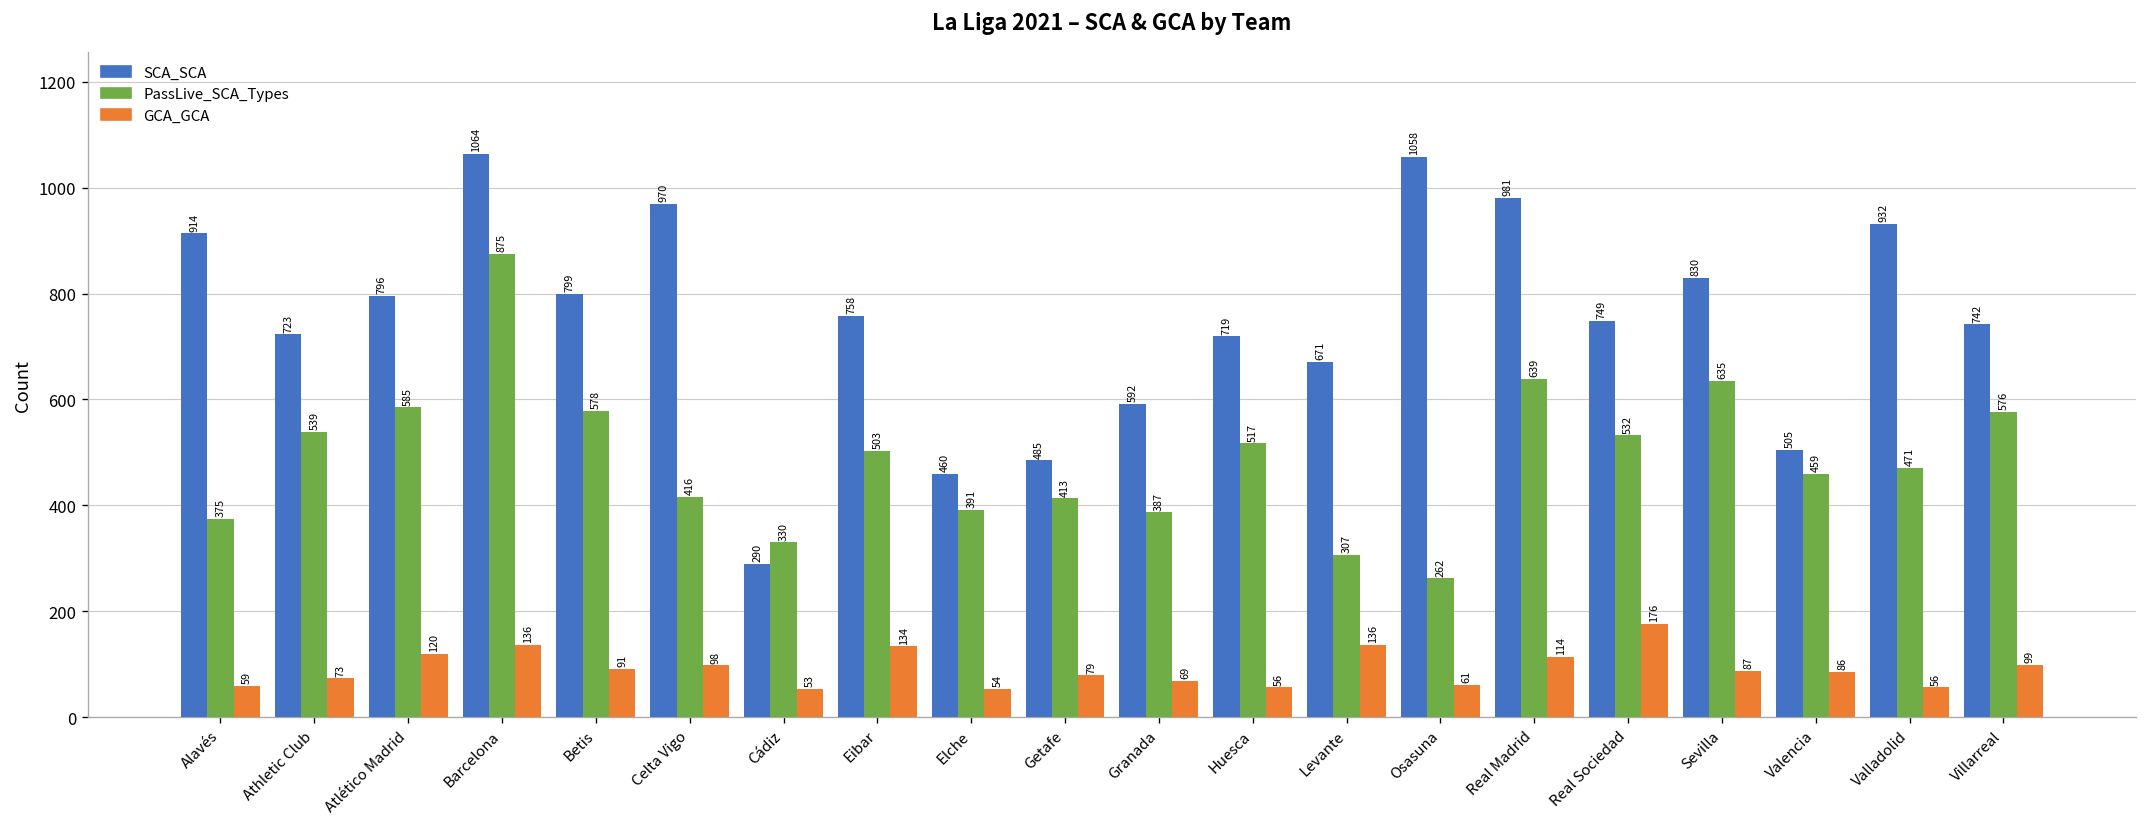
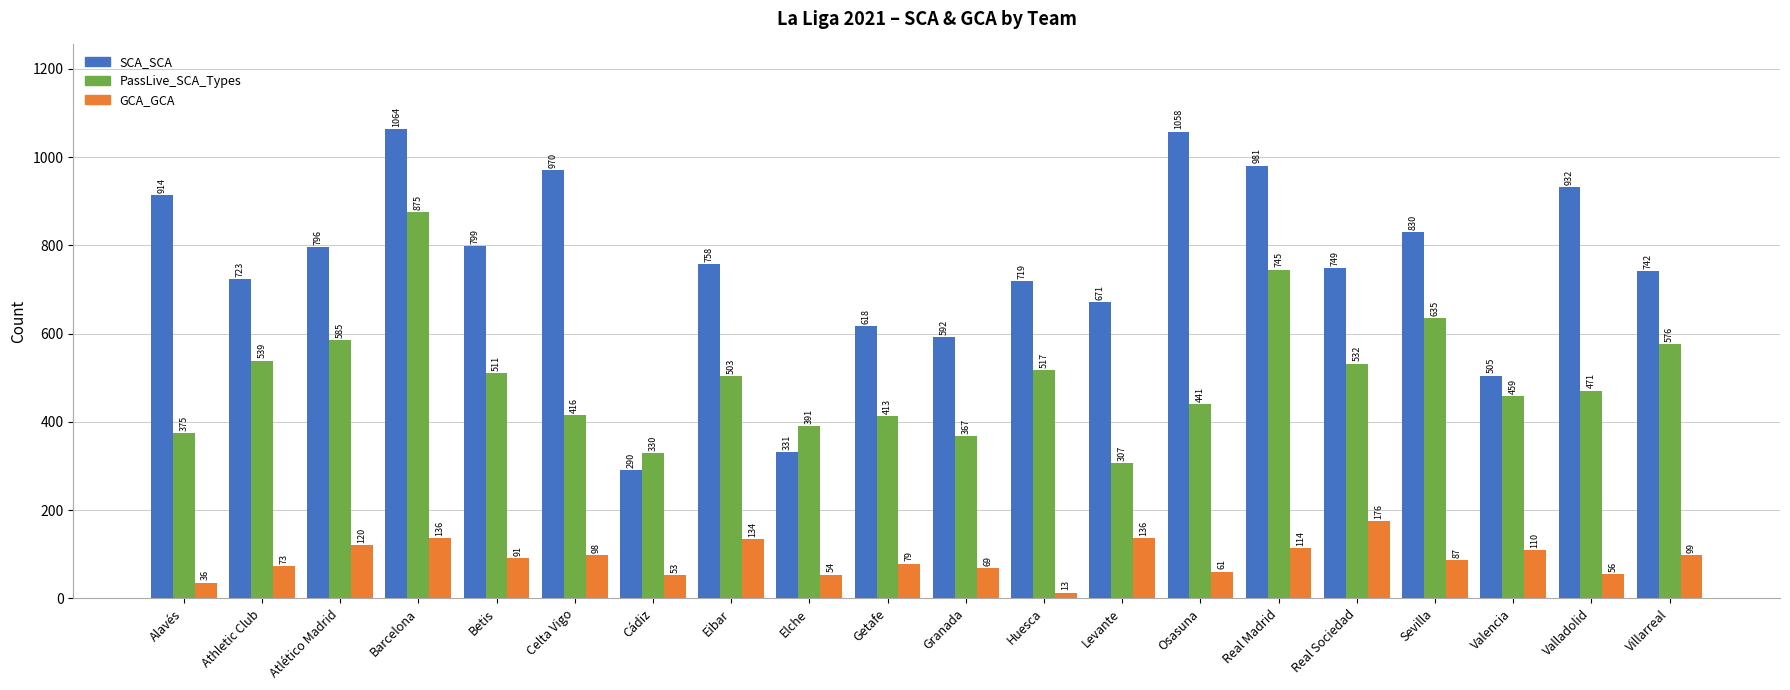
  {
    "SCA_SCA": {
      "Alavés": 914,
      "Athletic Club": 723,
      "Atlético Madrid": 796,
      "Barcelona": 1064,
      "Betis": 799,
      "Celta Vigo": 970,
      "Cádiz": 290,
      "Eibar": 758,
-     "Elche": 460,
-     "Getafe": 485,
+     "Elche": 331,
+     "Getafe": 618,
      "Granada": 592,
      "Huesca": 719,
      "Levante": 671,
      "Osasuna": 1058,
      "Real Madrid": 981,
      "Real Sociedad": 749,
      "Sevilla": 830,
      "Valencia": 505,
      "Valladolid": 932,
      "Villarreal": 742
    },
    "PassLive_SCA_Types": {
      "Alavés": 375,
      "Athletic Club": 539,
      "Atlético Madrid": 585,
      "Barcelona": 875,
-     "Betis": 578,
+     "Betis": 511,
      "Celta Vigo": 416,
      "Cádiz": 330,
      "Eibar": 503,
      "Elche": 391,
      "Getafe": 413,
-     "Granada": 387,
+     "Granada": 367,
      "Huesca": 517,
      "Levante": 307,
-     "Osasuna": 262,
-     "Real Madrid": 639,
+     "Osasuna": 441,
+     "Real Madrid": 745,
      "Real Sociedad": 532,
      "Sevilla": 635,
      "Valencia": 459,
      "Valladolid": 471,
      "Villarreal": 576
    },
    "GCA_GCA": {
-     "Alavés": 59,
+     "Alavés": 36,
      "Athletic Club": 73,
      "Atlético Madrid": 120,
      "Barcelona": 136,
      "Betis": 91,
      "Celta Vigo": 98,
      "Cádiz": 53,
      "Eibar": 134,
      "Elche": 54,
      "Getafe": 79,
      "Granada": 69,
-     "Huesca": 56,
+     "Huesca": 13,
      "Levante": 136,
      "Osasuna": 61,
      "Real Madrid": 114,
      "Real Sociedad": 176,
      "Sevilla": 87,
-     "Valencia": 86,
+     "Valencia": 110,
      "Valladolid": 56,
      "Villarreal": 99
    }
  }
